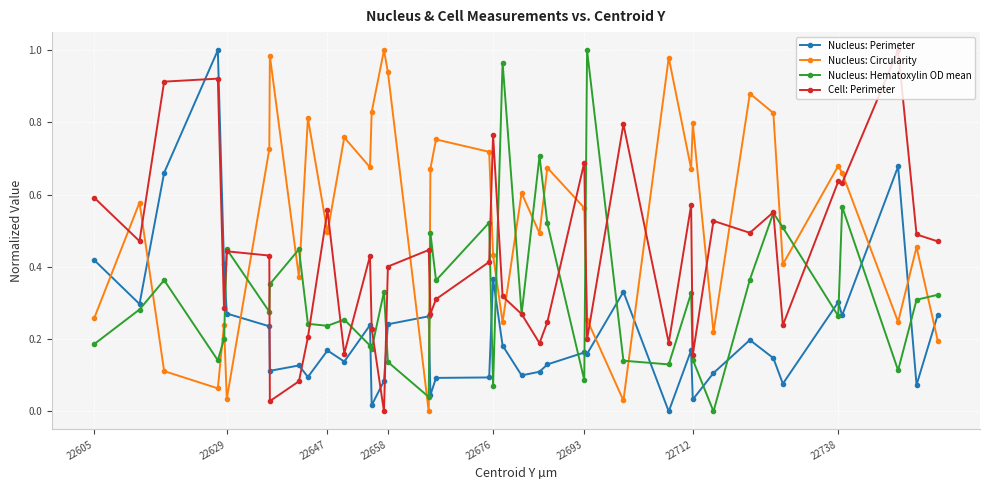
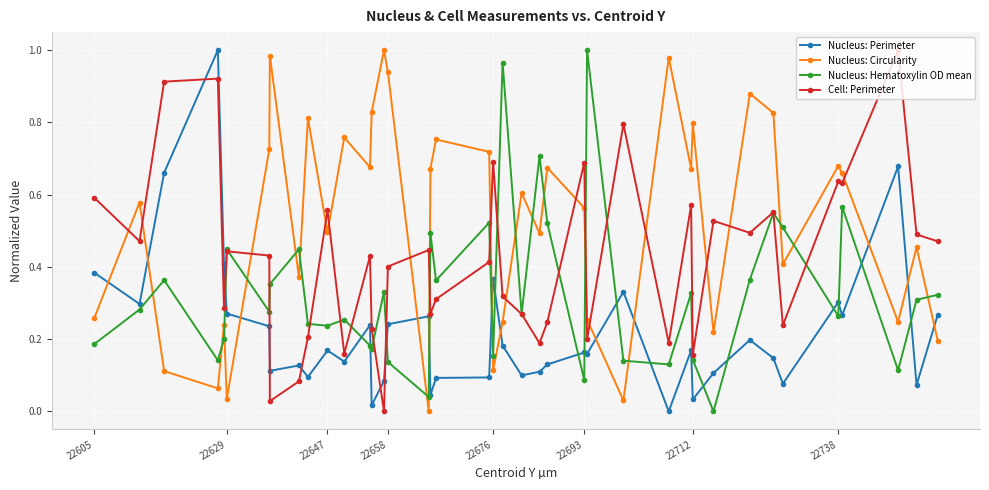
  {
    "Nucleus: Perimeter": {
-     "22605": 0.42,
+     "22605": 0.38,
      "22629": 0.27,
      "22647": 0.17,
      "22658": 0.24,
      "22676": 0.37,
      "22693": 0.16,
      "22712": 0.03,
      "22738": 0.30
    },
    "Nucleus: Circularity": {
      "22605": 0.26,
      "22629": 0.03,
      "22647": 0.50,
      "22658": 0.94,
-     "22676": 0.43,
+     "22676": 0.11,
      "22693": 0.56,
      "22712": 0.80,
      "22738": 0.68
    },
    "Nucleus: Hematoxylin OD mean": {
      "22605": 0.19,
      "22647": 0.24,
      "22658": 0.14,
-     "22676": 0.07,
+     "22676": 0.15,
      "22693": 0.09,
      "22712": 0.14,
      "22738": 0.26
    },
    "Cell: Perimeter": {
      "22605": 0.59,
      "22647": 0.56,
      "22658": 0.40,
-     "22676": 0.77,
+     "22676": 0.69,
      "22693": 0.69,
      "22712": 0.16,
      "22738": 0.64
    }
  }
